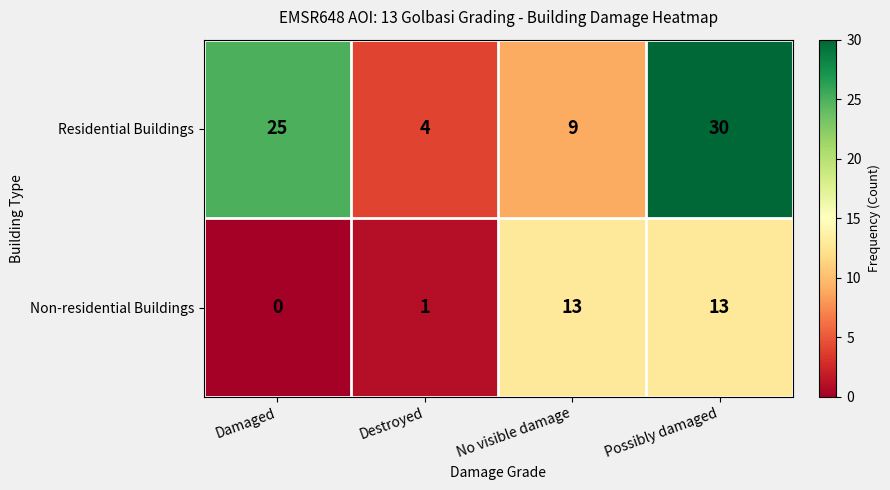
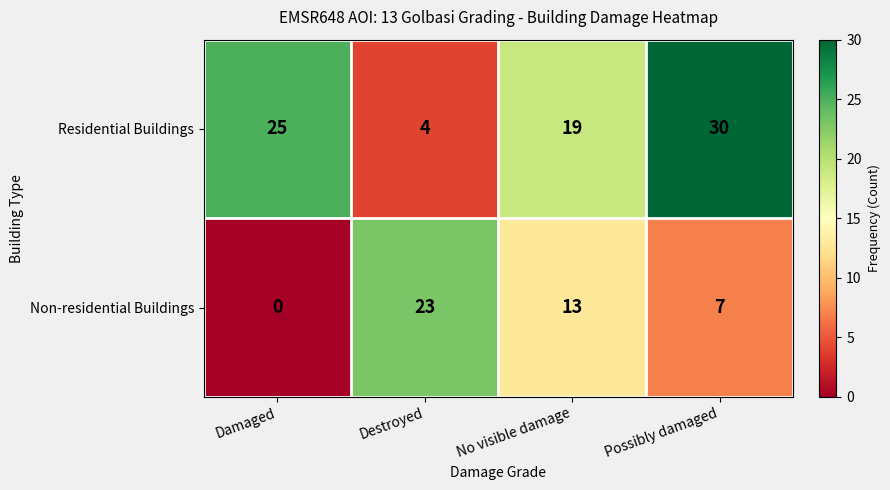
  {
    "Residential Buildings": {
      "Damaged": 25,
      "Destroyed": 4,
-     "No visible damage": 9,
+     "No visible damage": 19,
      "Possibly damaged": 30
    },
    "Non-residential Buildings": {
      "Damaged": 0,
-     "Destroyed": 1,
+     "Destroyed": 23,
      "No visible damage": 13,
-     "Possibly damaged": 13
+     "Possibly damaged": 7
    }
  }
